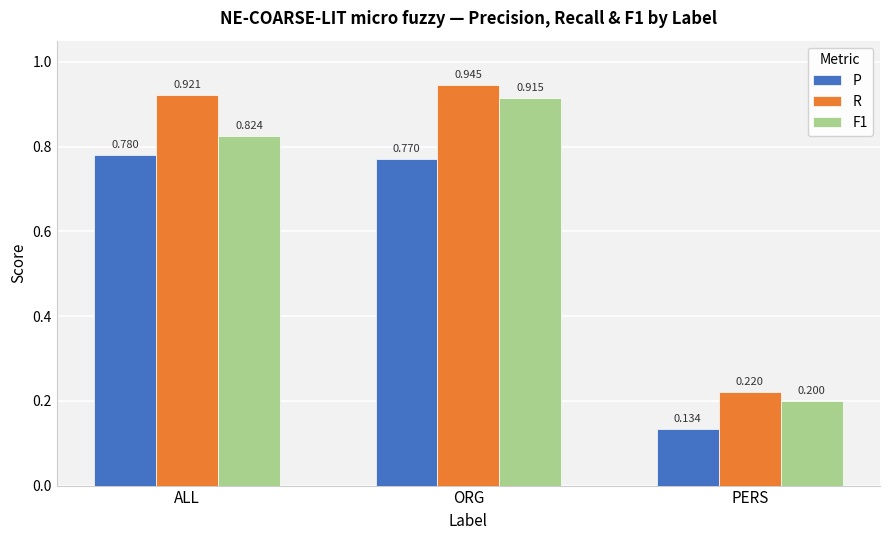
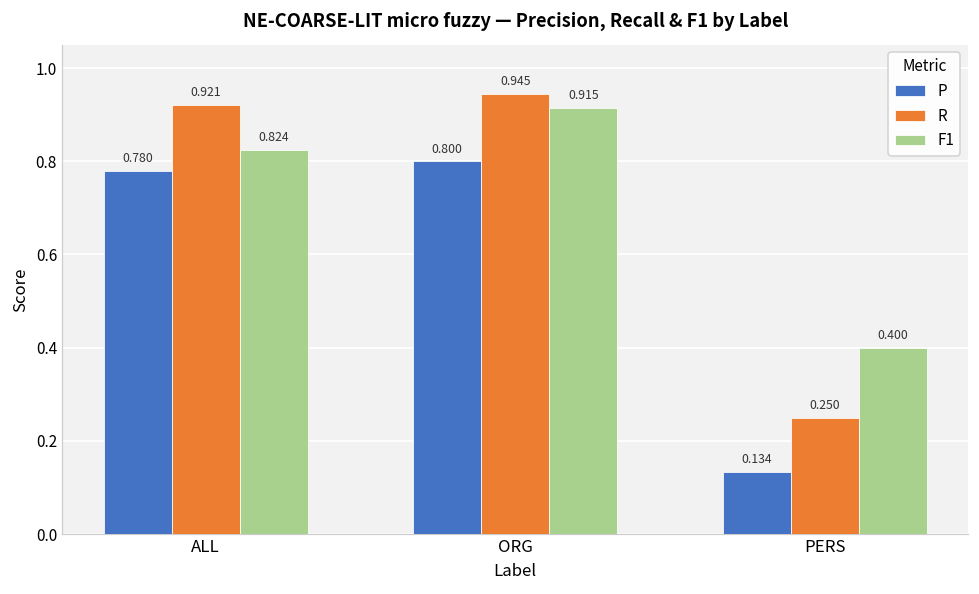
  {
    "P": {
      "ALL": 0.780,
-     "ORG": 0.770,
+     "ORG": 0.800,
      "PERS": 0.134
    },
    "R": {
      "ALL": 0.921,
      "ORG": 0.945,
-     "PERS": 0.220
+     "PERS": 0.250
    },
    "F1": {
      "ALL": 0.824,
      "ORG": 0.915,
-     "PERS": 0.200
+     "PERS": 0.400
    }
  }
